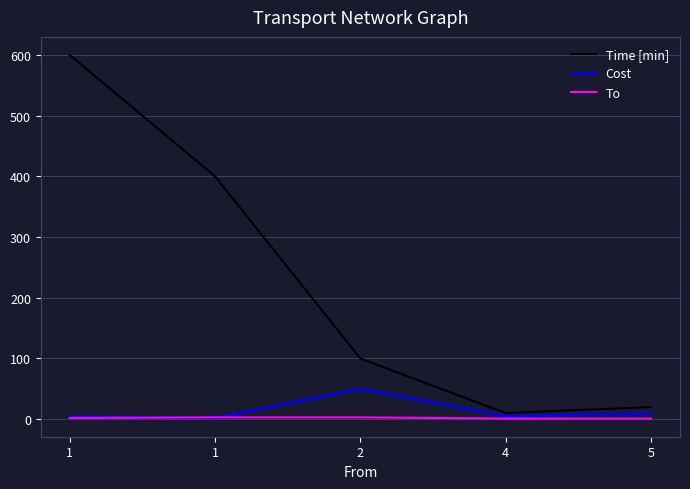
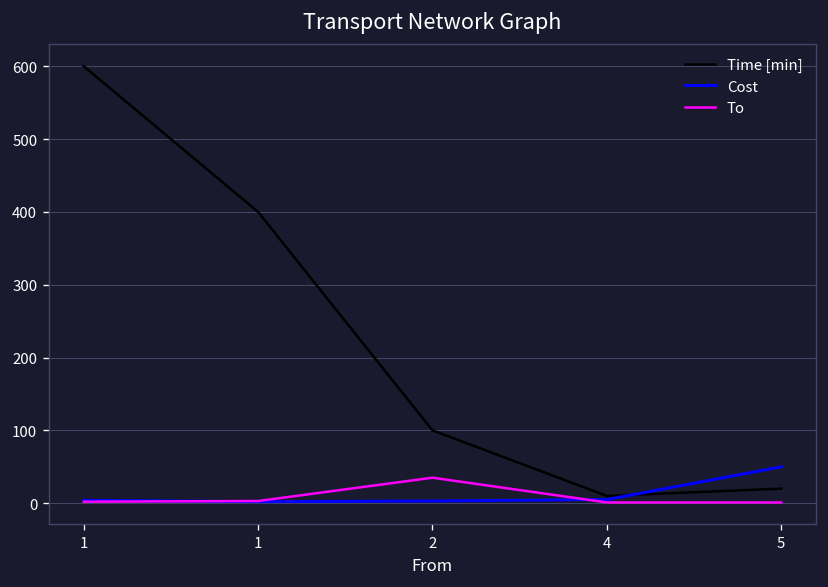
  {
    "Time [min]": {
      "2": 100,
      "4": 10,
      "5": 20
    },
    "Cost": {
-     "2": 50,
-     "5": 10
+     "2": 0,
+     "5": 50
    },
    "To": {
-     "2": 0,
+     "2": 40,
      "5": 0
    }
  }
